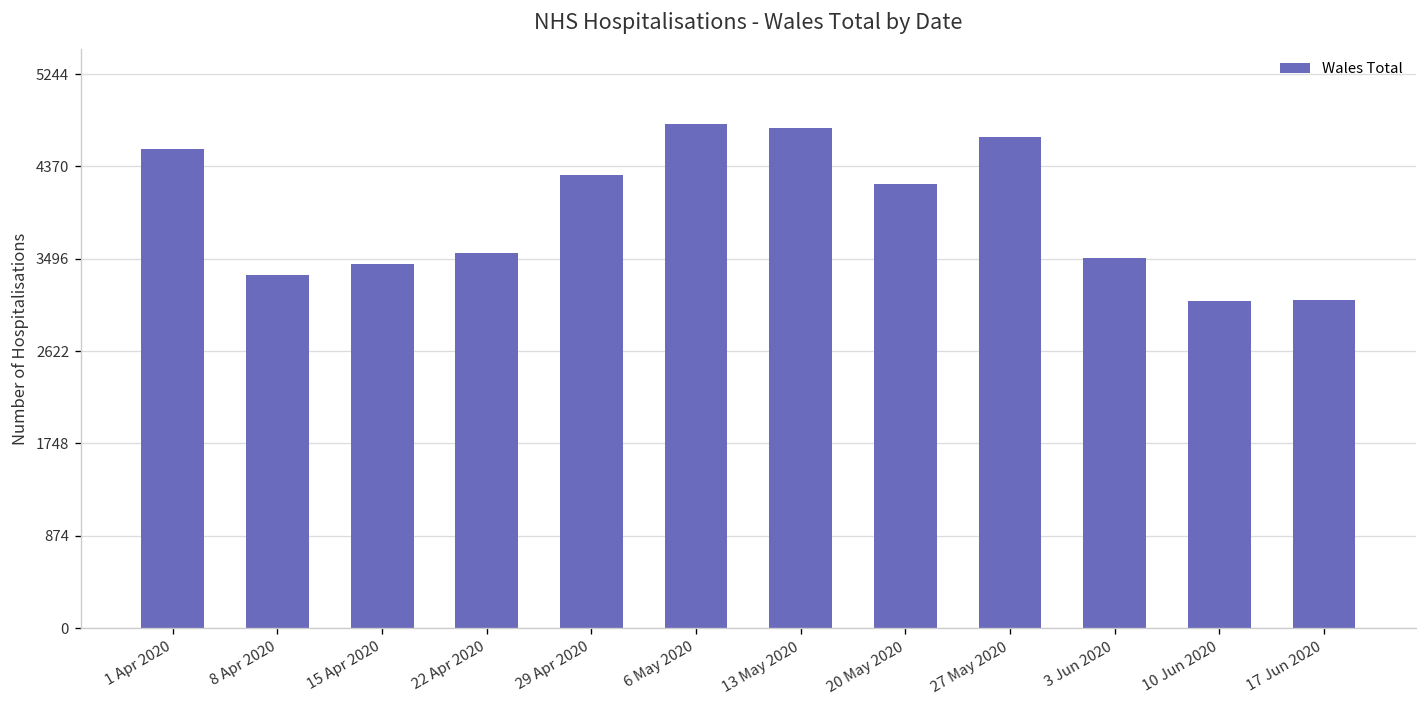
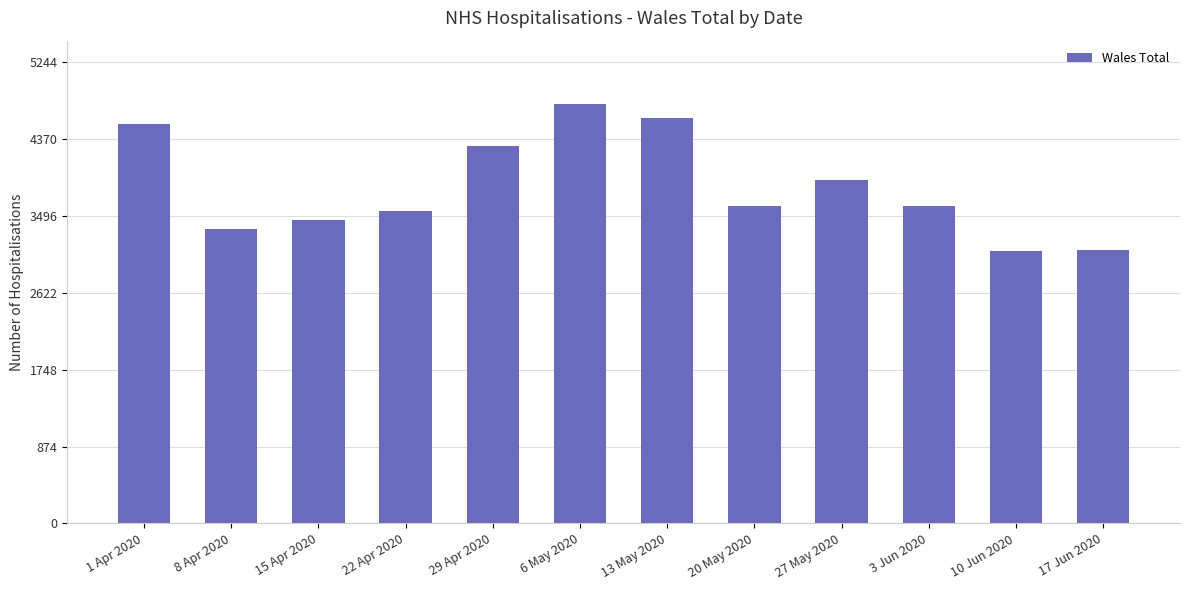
  {
    "1 Apr 2020": 4500,
    "8 Apr 2020": 3300,
    "15 Apr 2020": 3500,
    "22 Apr 2020": 3600,
    "29 Apr 2020": 4300,
    "6 May 2020": 4800,
-   "13 May 2020": 4700,
-   "20 May 2020": 4200,
-   "27 May 2020": 4700,
-   "3 Jun 2020": 3500,
+   "13 May 2020": 4600,
+   "20 May 2020": 3600,
+   "27 May 2020": 3900,
+   "3 Jun 2020": 3600,
    "10 Jun 2020": 3100,
    "17 Jun 2020": 3100
  }
